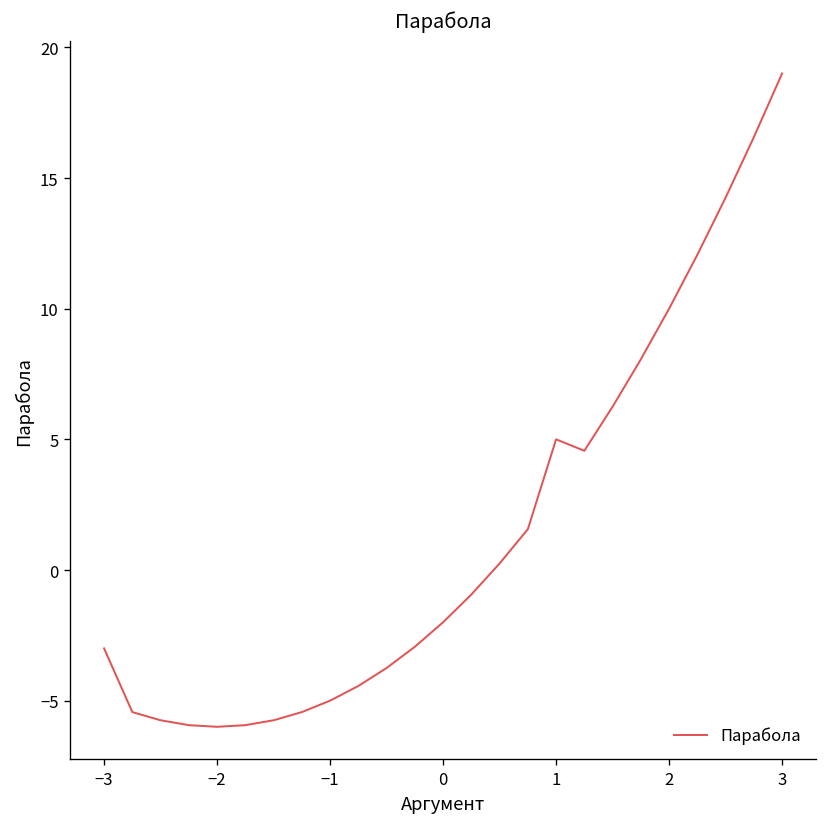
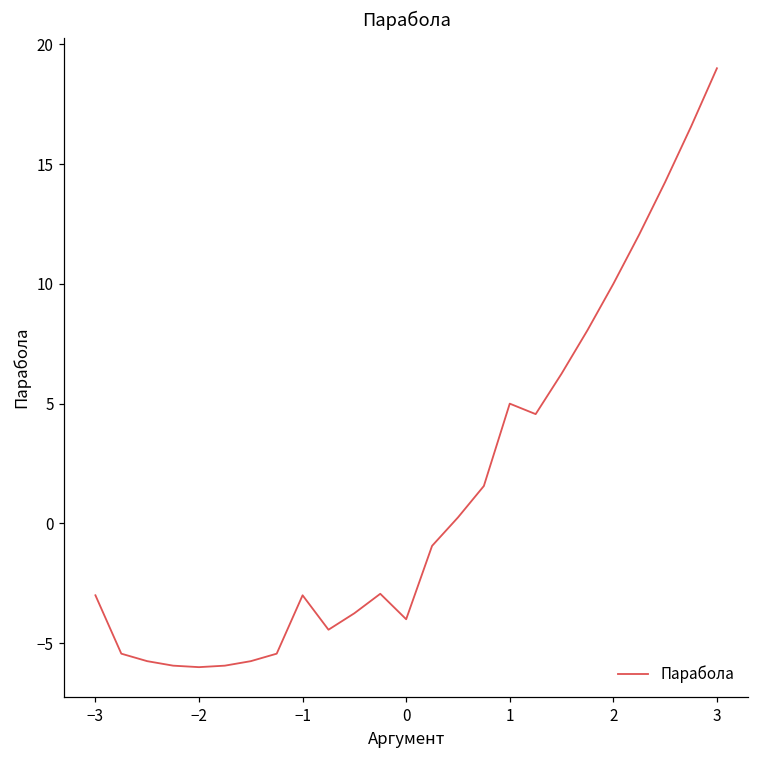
  {
    "−3": -3,
    "−2": -6,
-   "−1": -5,
-   "0": -2,
+   "−1": -3,
+   "0": -4,
    "1": 5,
    "2": 10,
    "3": 19
  }
